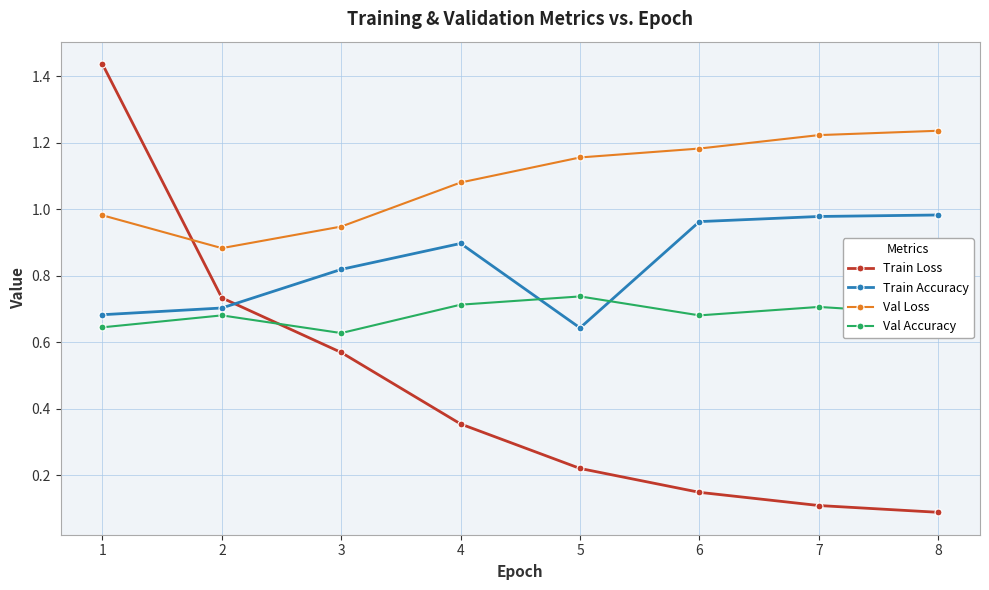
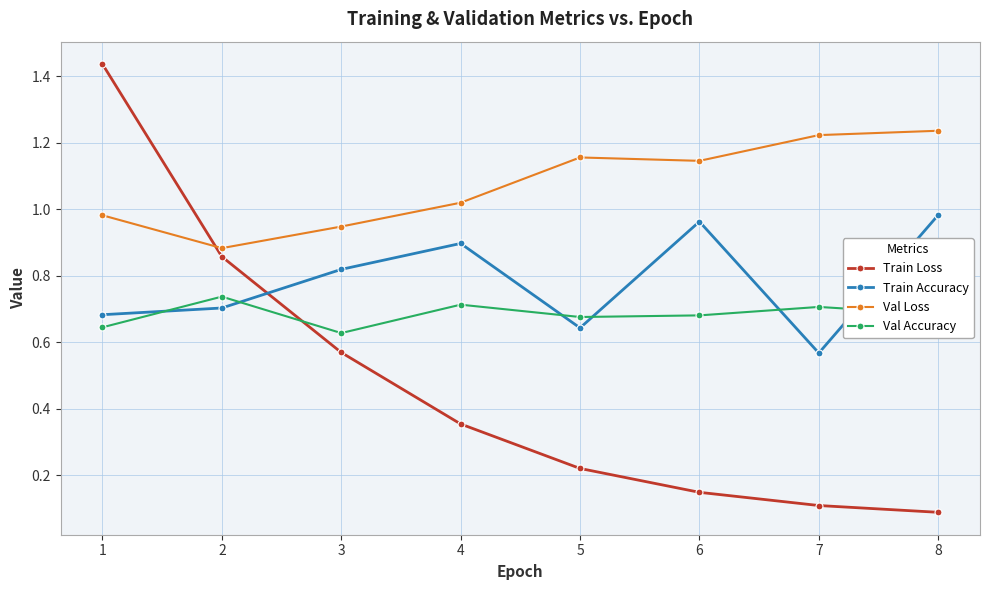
  {
    "Train Loss": {
      "1": 1.44,
-     "2": 0.73,
+     "2": 0.86,
      "3": 0.57,
      "4": 0.35,
      "5": 0.22,
      "6": 0.15,
      "7": 0.11,
      "8": 0.09
    },
    "Train Accuracy": {
      "1": 0.68,
      "2": 0.70,
      "3": 0.82,
      "4": 0.90,
      "5": 0.64,
      "6": 0.96,
-     "7": 0.98,
+     "7": 0.57,
      "8": 0.98
    },
    "Val Loss": {
      "1": 0.98,
      "2": 0.88,
      "3": 0.95,
-     "4": 1.08,
+     "4": 1.02,
      "5": 1.16,
-     "6": 1.18,
+     "6": 1.15,
      "7": 1.22,
      "8": 1.24
    },
    "Val Accuracy": {
      "1": 0.64,
-     "2": 0.68,
+     "2": 0.74,
      "3": 0.63,
      "4": 0.71,
-     "5": 0.74,
+     "5": 0.68,
      "6": 0.68,
      "7": 0.71
    }
  }
